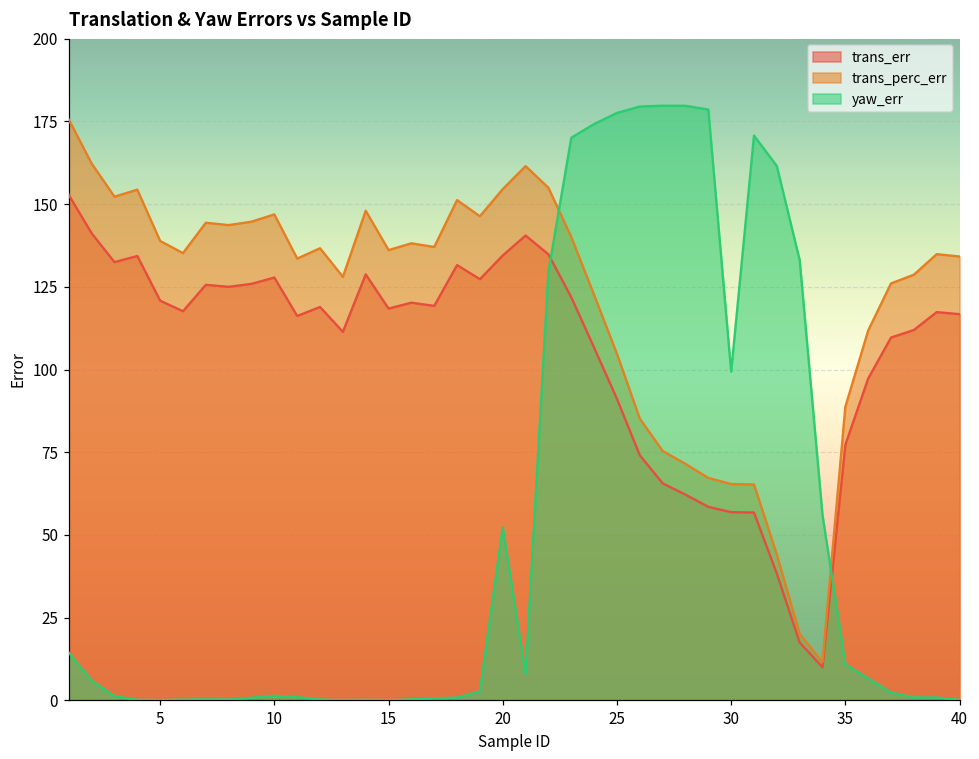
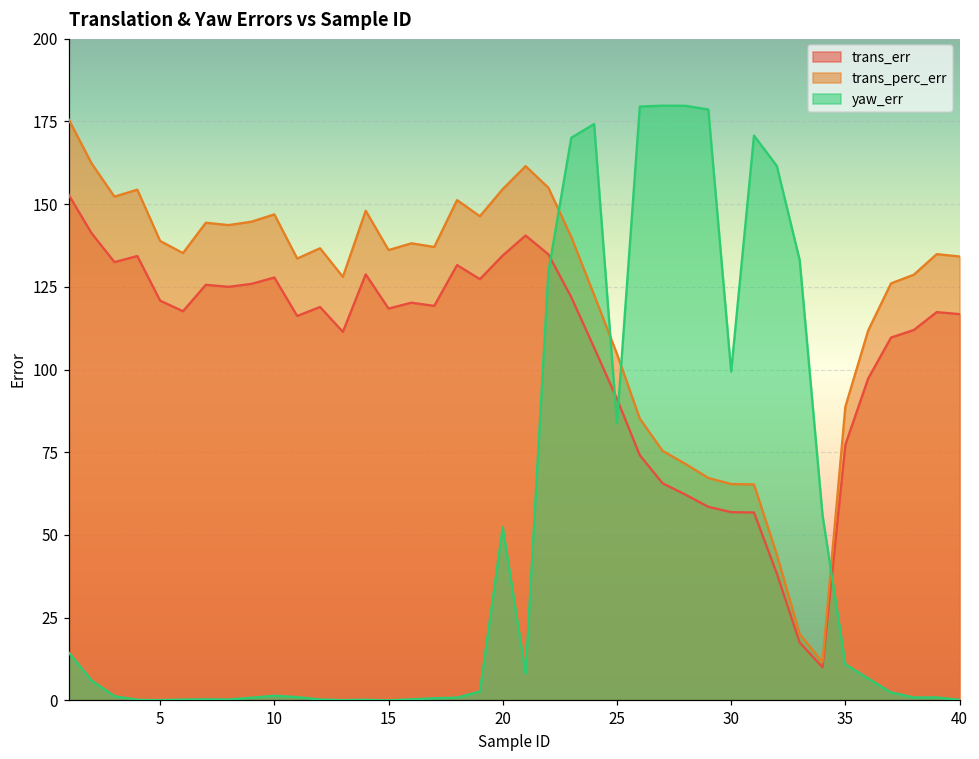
  {
    "yaw_err": {
      "5": 0,
      "10": 1,
      "15": 0,
      "20": 52,
-     "25": 178,
+     "25": 84,
      "30": 99,
      "35": 11,
      "40": 0
    }
  }
